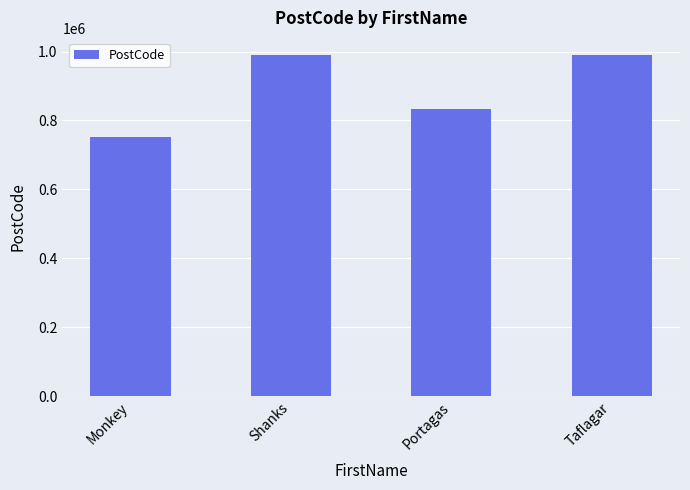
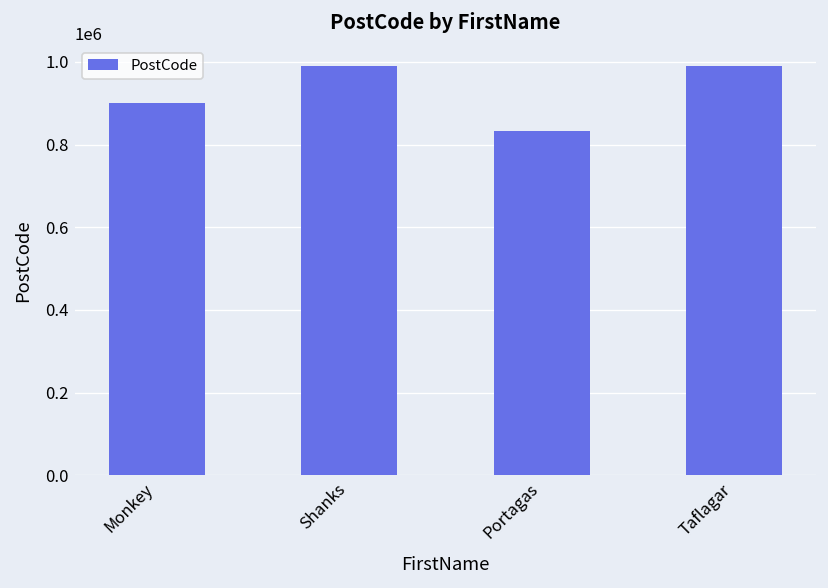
  {
-   "Monkey": 750000,
+   "Monkey": 900000,
    "Shanks": 990000,
    "Portagas": 830000,
    "Taflagar": 990000
  }
